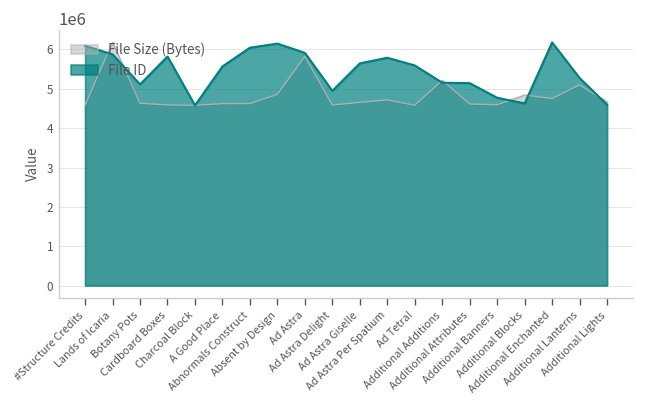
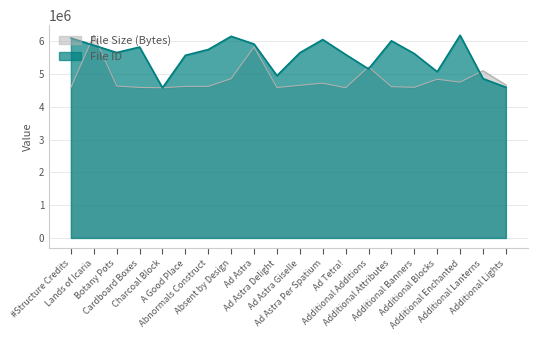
  {
    "File Size (Bytes)": {
      "#Structure Credits": 4600000,
      "Lands of Icaria": 6200000,
      "Botany Pots": 4600000,
      "Cardboard Boxes": 4600000,
      "A Good Place": 4600000,
      "Abnormals Construct": 4600000,
      "Absent by Design": 4900000,
      "Ad Astra": 5800000,
      "Ad Astra Delight": 4600000,
      "Ad Astra Giselle": 4700000,
      "Ad Astra Per Spatium": 4700000,
      "Ad Tetra!": 4600000,
      "Additional Attributes": 4600000,
      "Additional Banners": 4600000,
      "Additional Blocks": 4800000,
      "Additional Enchanted": 4800000,
      "Additional Lanterns": 5100000
    },
    "File ID": {
      "#Structure Credits": 6100000,
      "Lands of Icaria": 5900000,
-     "Botany Pots": 5100000,
+     "Botany Pots": 5700000,
      "Cardboard Boxes": 5800000,
      "A Good Place": 5600000,
-     "Abnormals Construct": 6000000,
+     "Abnormals Construct": 5700000,
      "Absent by Design": 6200000,
      "Ad Astra": 5900000,
      "Ad Astra Delight": 5000000,
      "Ad Astra Giselle": 5600000,
-     "Ad Astra Per Spatium": 5800000,
+     "Ad Astra Per Spatium": 6100000,
      "Ad Tetra!": 5600000,
-     "Additional Attributes": 5100000,
-     "Additional Banners": 4800000,
-     "Additional Blocks": 4600000,
+     "Additional Attributes": 6000000,
+     "Additional Banners": 5600000,
+     "Additional Blocks": 5100000,
      "Additional Enchanted": 6200000,
-     "Additional Lanterns": 5300000
+     "Additional Lanterns": 4900000
    }
  }
